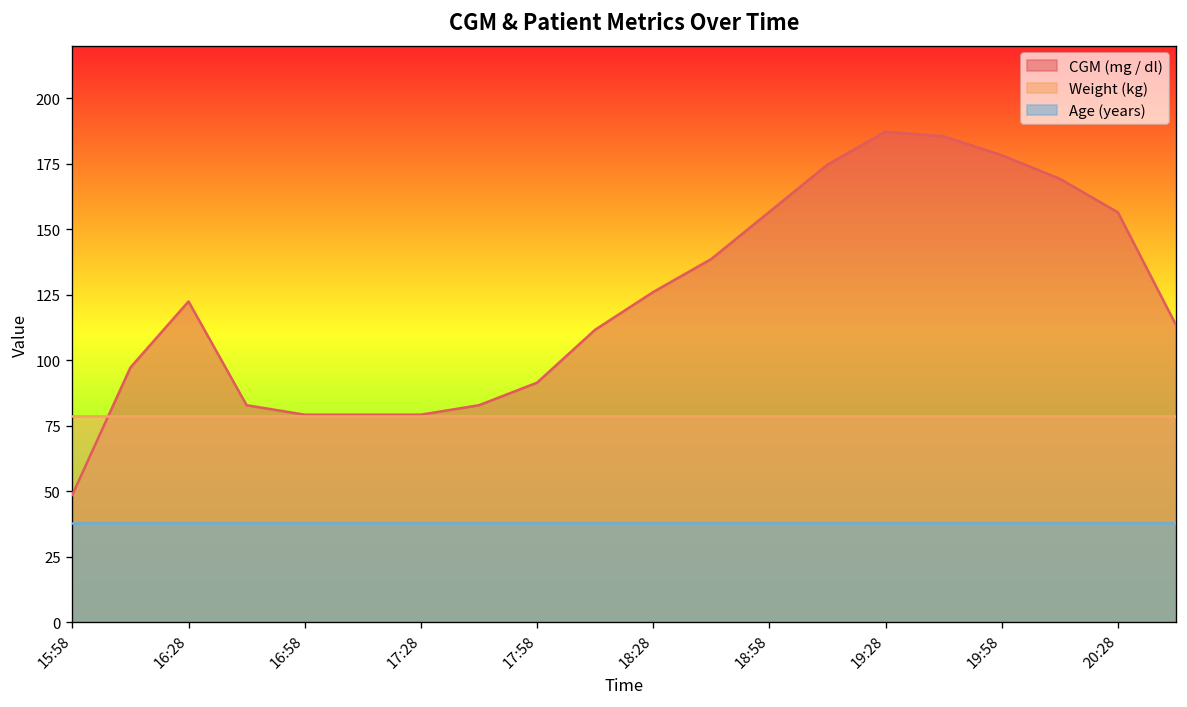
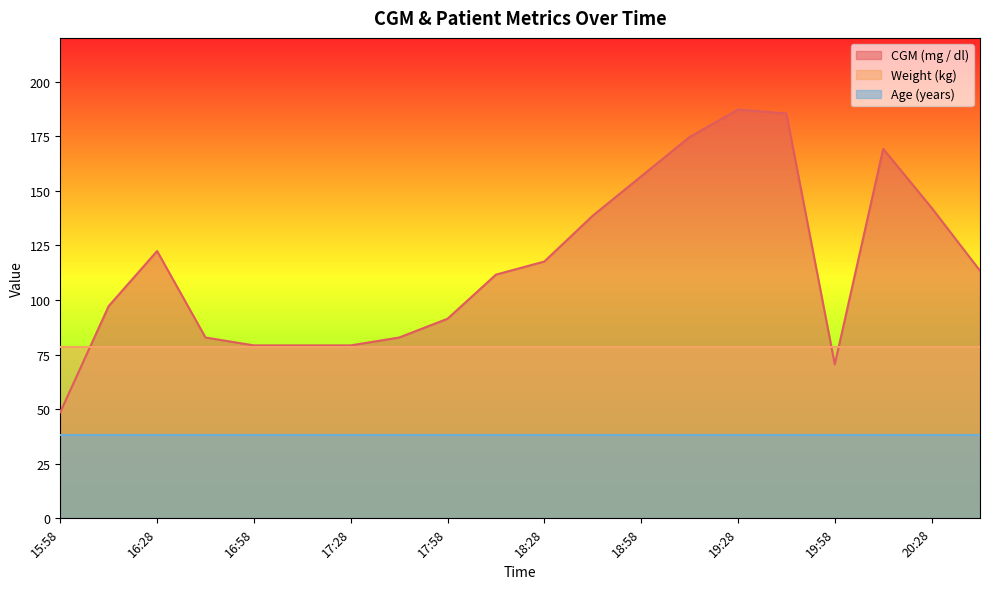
  {
    "CGM (mg / dl)": {
      "15:58": 49,
      "16:28": 122,
      "17:58": 91,
-     "18:28": 126,
+     "18:28": 118,
      "18:58": 157,
      "19:28": 187,
-     "19:58": 178,
-     "20:28": 156
+     "19:58": 71,
+     "20:28": 142
    },
    "Weight (kg)": {
      "15:58": 79,
      "16:28": 79,
      "17:58": 79,
      "18:28": 79,
      "18:58": 79,
      "19:28": 79,
      "19:58": 79,
      "20:28": 79
    },
    "Age (years)": {
      "15:58": 38,
      "16:28": 38,
      "16:58": 38,
      "17:28": 38,
      "17:58": 38,
      "18:28": 38,
      "18:58": 38,
      "19:28": 38,
      "19:58": 38,
      "20:28": 38
    }
  }
